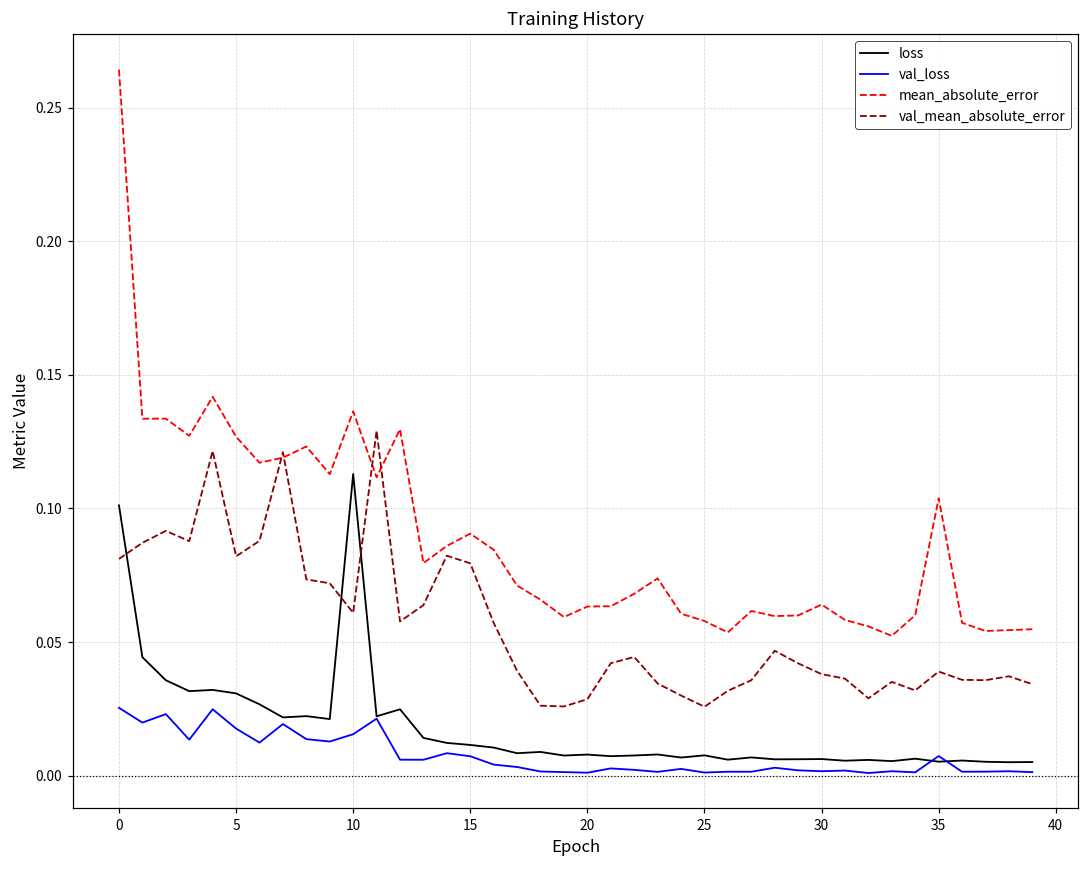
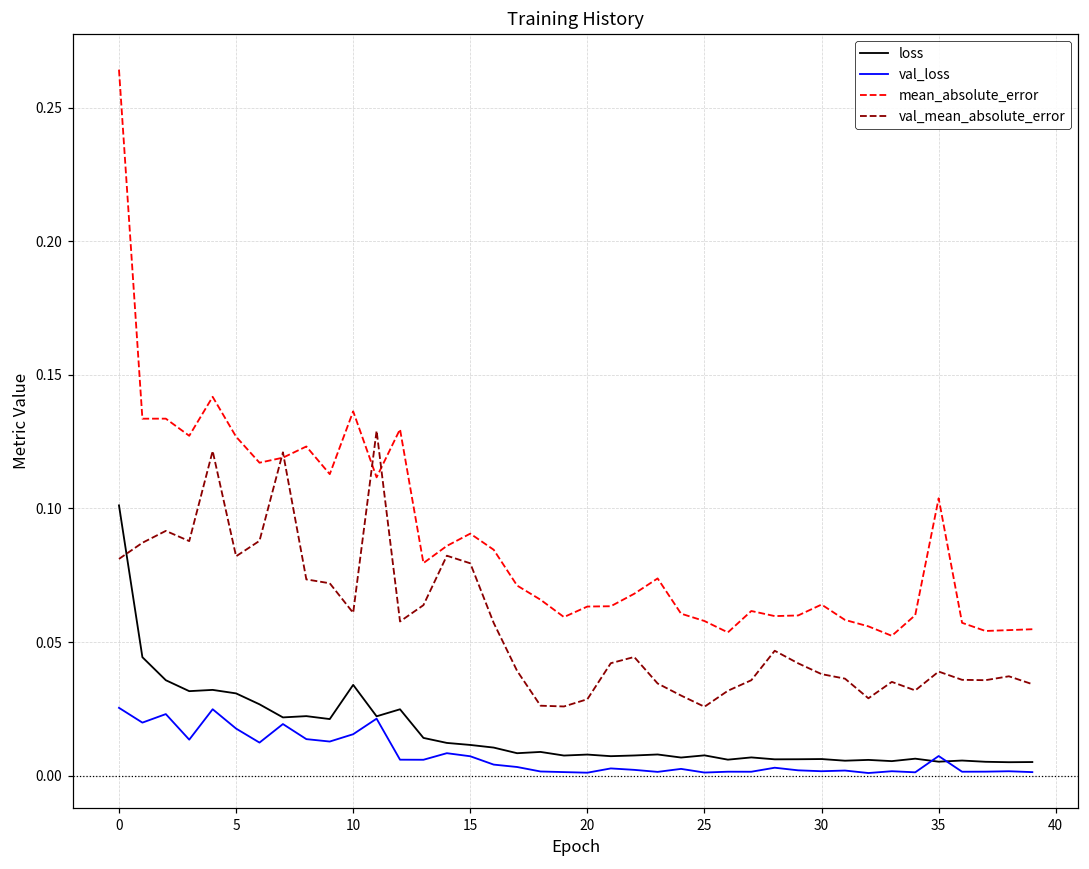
  {
    "loss": {
      "0": 0.101,
      "5": 0.031,
-     "10": 0.113,
+     "10": 0.034,
      "15": 0.011,
      "20": 0.008,
      "25": 0.008,
      "30": 0.006,
      "35": 0.005
    },
    "val_loss": {
      "0": 0.025,
      "5": 0.018,
      "10": 0.016,
      "15": 0.007,
      "20": 0.001,
      "25": 0.001,
      "30": 0.002,
      "35": 0.007
    },
    "mean_absolute_error": {
      "0": 0.264,
      "5": 0.127,
      "10": 0.136,
      "15": 0.091,
      "20": 0.063,
      "25": 0.058,
      "30": 0.064,
      "35": 0.104
    },
    "val_mean_absolute_error": {
      "0": 0.081,
      "5": 0.082,
      "10": 0.061,
      "15": 0.079,
      "20": 0.029,
      "25": 0.026,
      "30": 0.038,
      "35": 0.039
    }
  }
